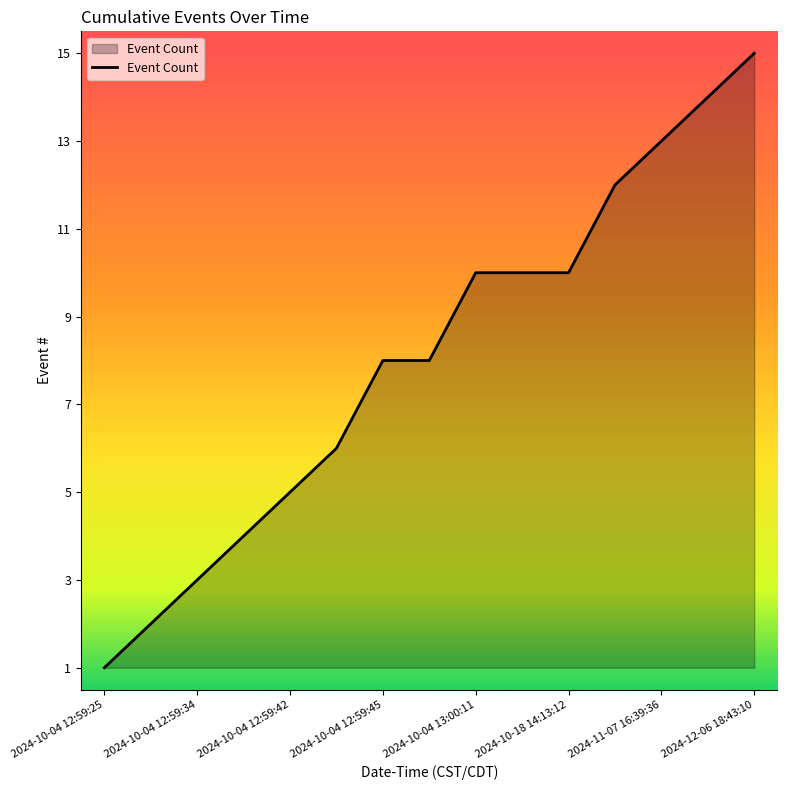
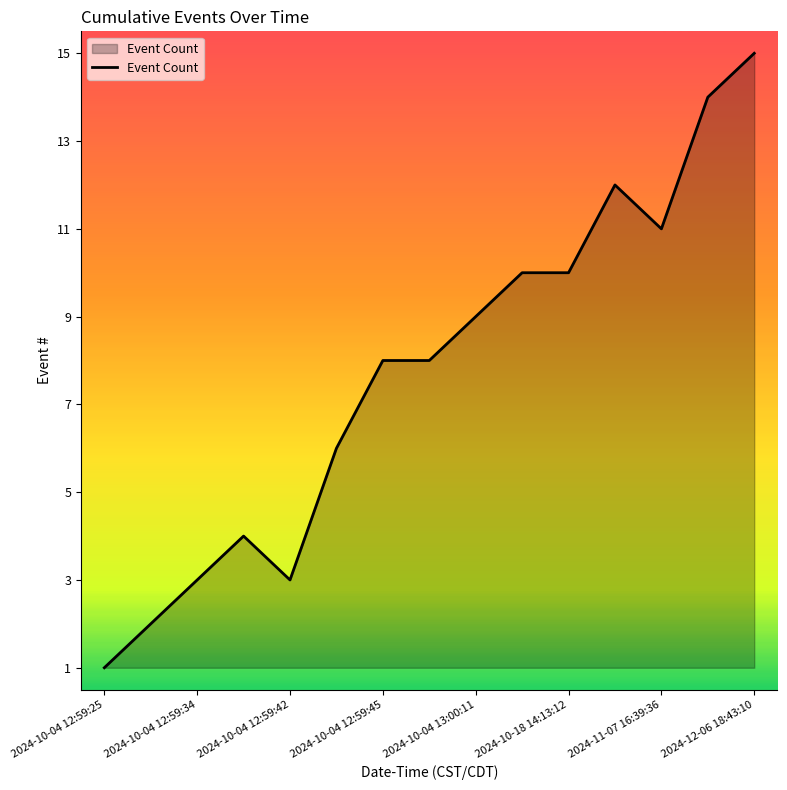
  {
    "2024-10-04 12:59:25": 1,
    "2024-10-04 12:59:34": 3,
-   "2024-10-04 12:59:42": 5,
+   "2024-10-04 12:59:42": 3,
    "2024-10-04 12:59:45": 8,
-   "2024-10-04 13:00:11": 10,
+   "2024-10-04 13:00:11": 9,
    "2024-10-18 14:13:12": 10,
-   "2024-11-07 16:39:36": 13,
+   "2024-11-07 16:39:36": 11,
    "2024-12-06 18:43:10": 15
  }
